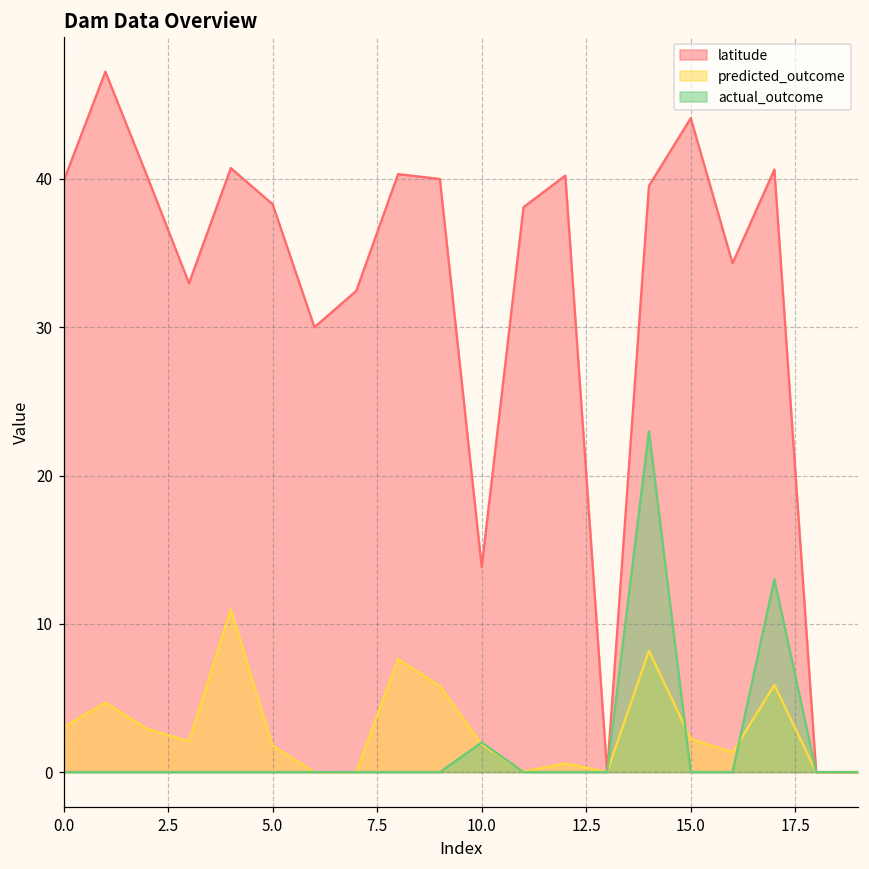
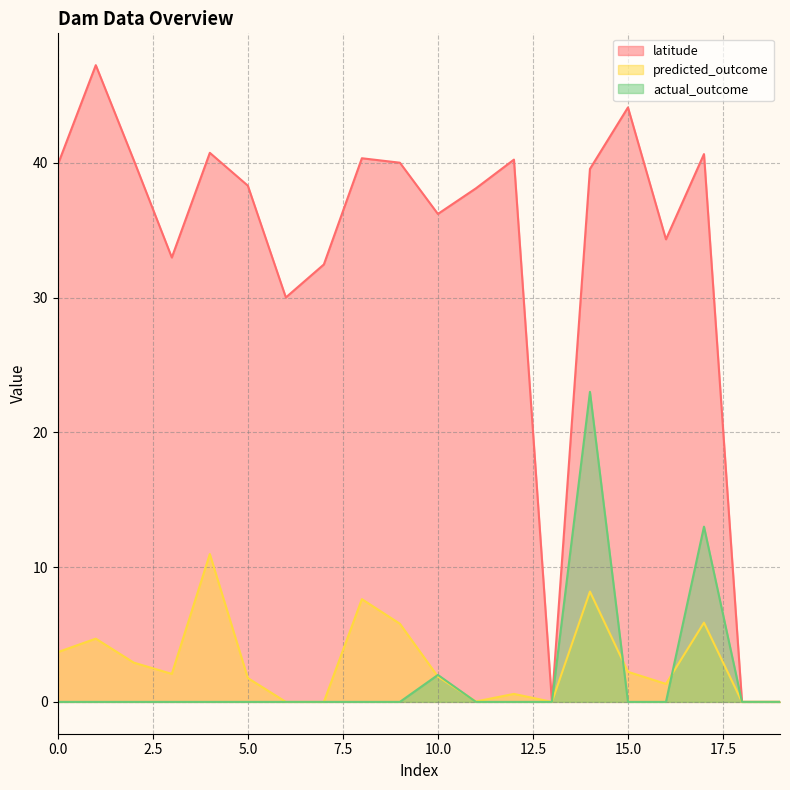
  {
    "latitude": {
      "0.0": 39.9,
      "5.0": 38.3,
-     "10.0": 13.8,
+     "10.0": 36.2,
      "15.0": 44.1
    },
    "predicted_outcome": {
-     "0.0": 3.0,
+     "0.0": 3.7,
      "5.0": 1.8,
      "15.0": 2.2
    },
    "actual_outcome": {
      "0.0": 0.0,
      "5.0": 0.0,
      "15.0": 0.0
    }
  }
